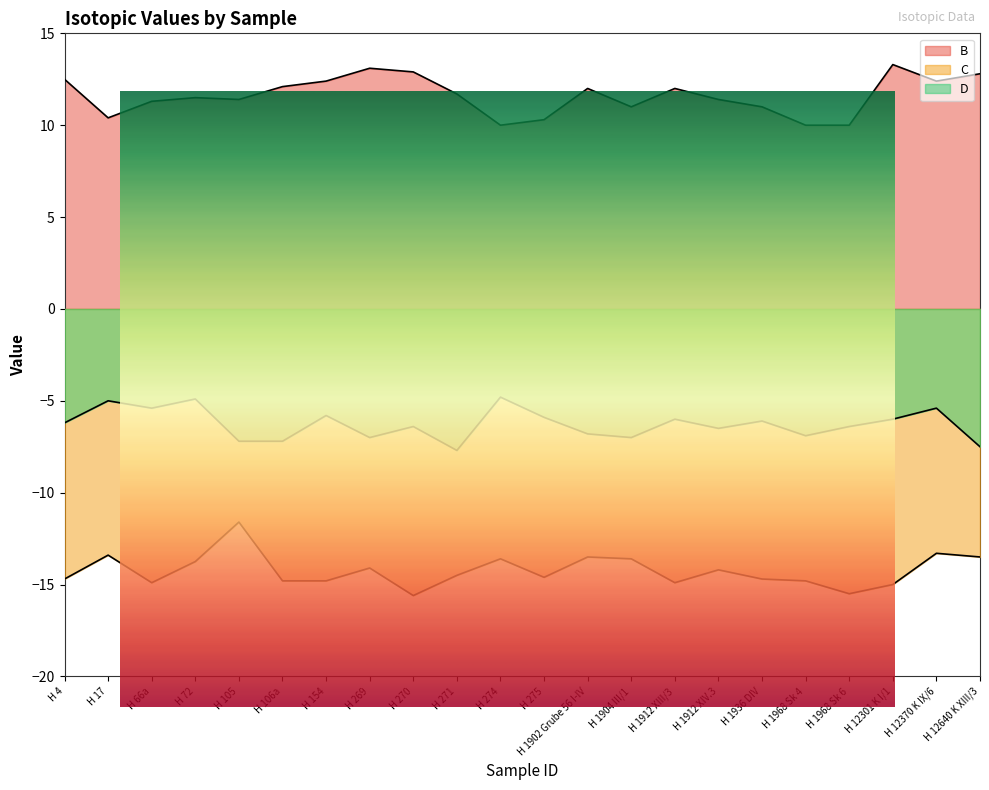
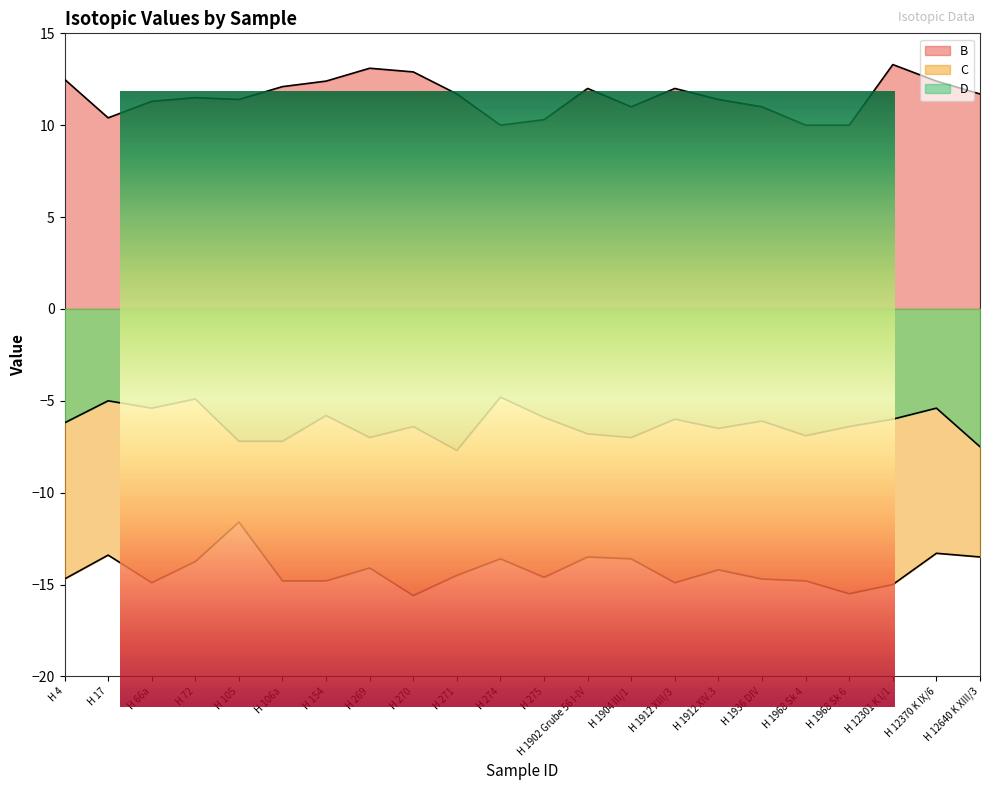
  {
    "Isotopic Values by Sample": {
      "B": {
        "H 4": 12.5,
        "H 17": 10.4,
-       "H 12640 K XIII/3": 12.8
+       "H 12640 K XIII/3": 11.7
      }
    }
  }
